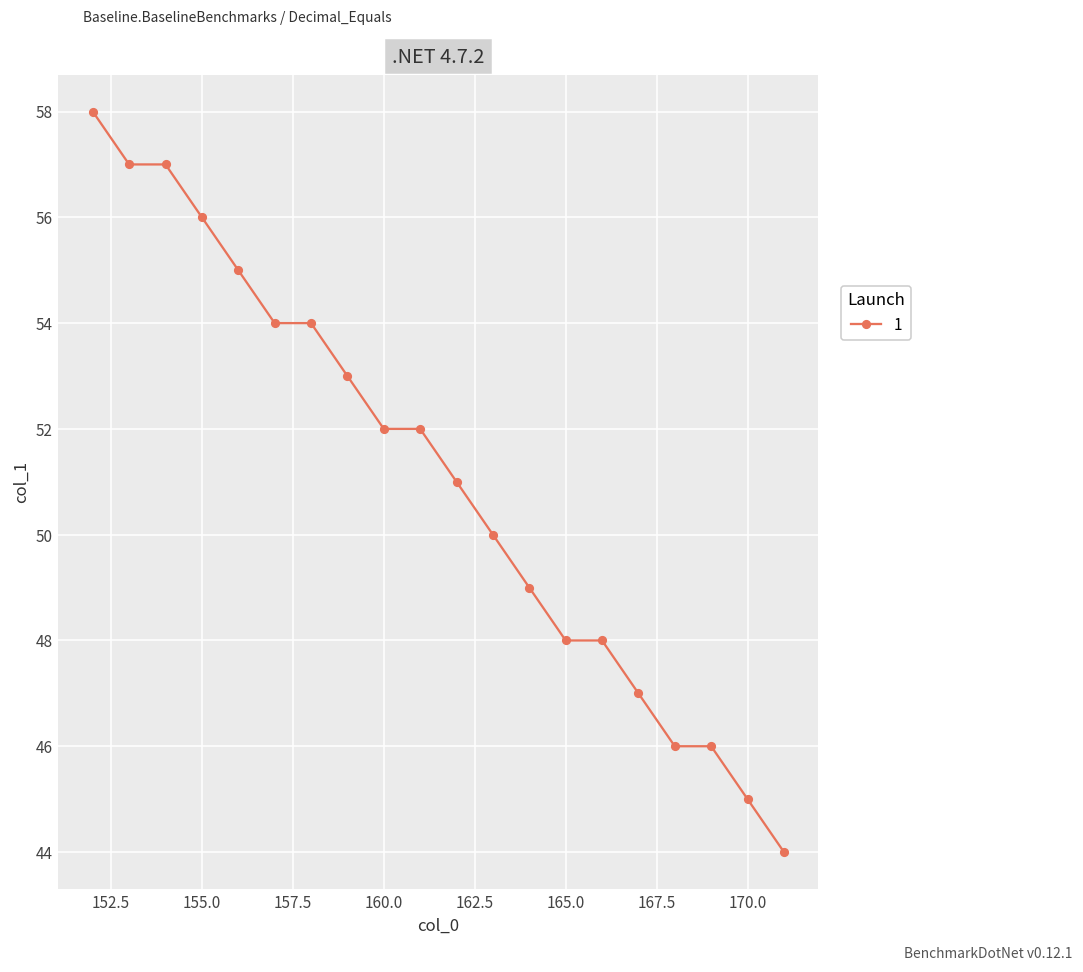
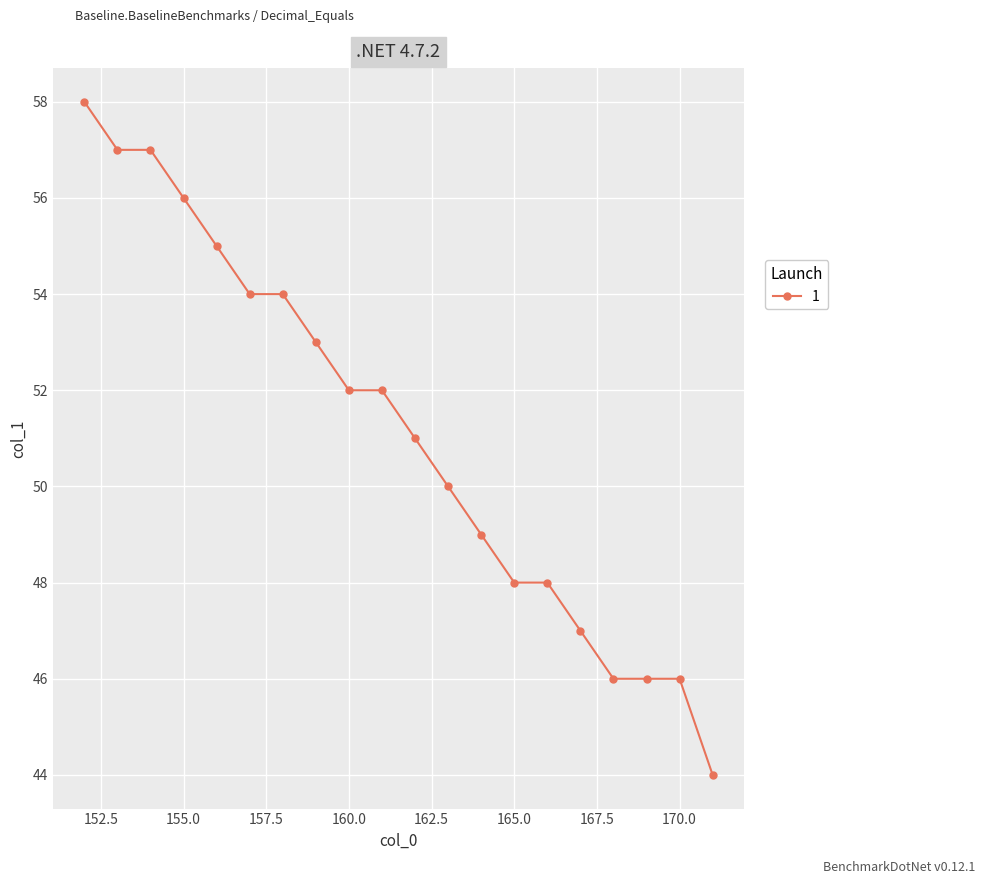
  {
    "155.0": 56,
    "160.0": 52,
    "165.0": 48,
-   "170.0": 45
+   "170.0": 46
  }
